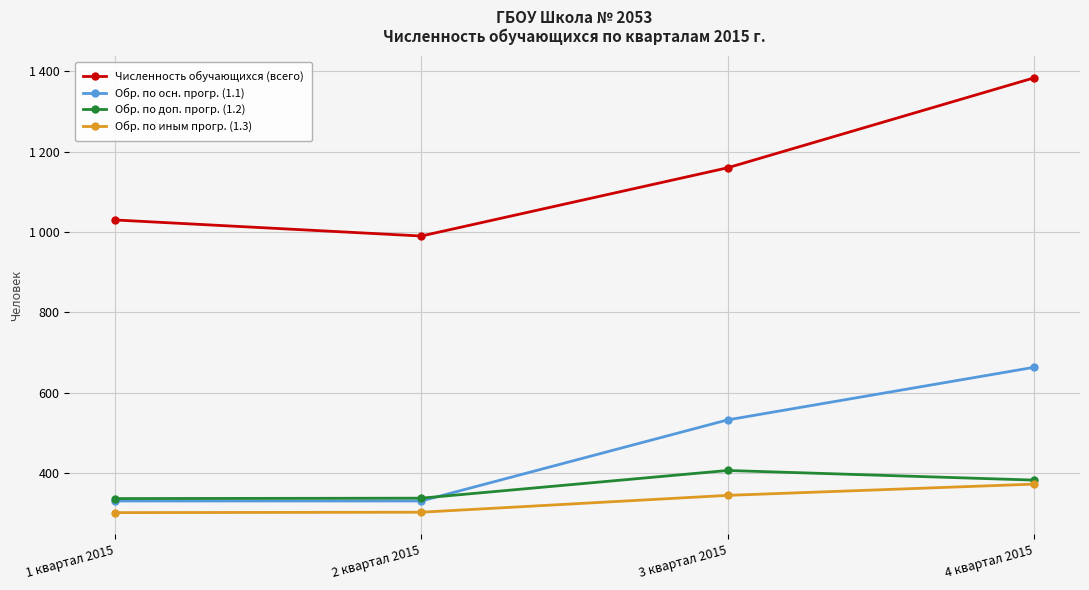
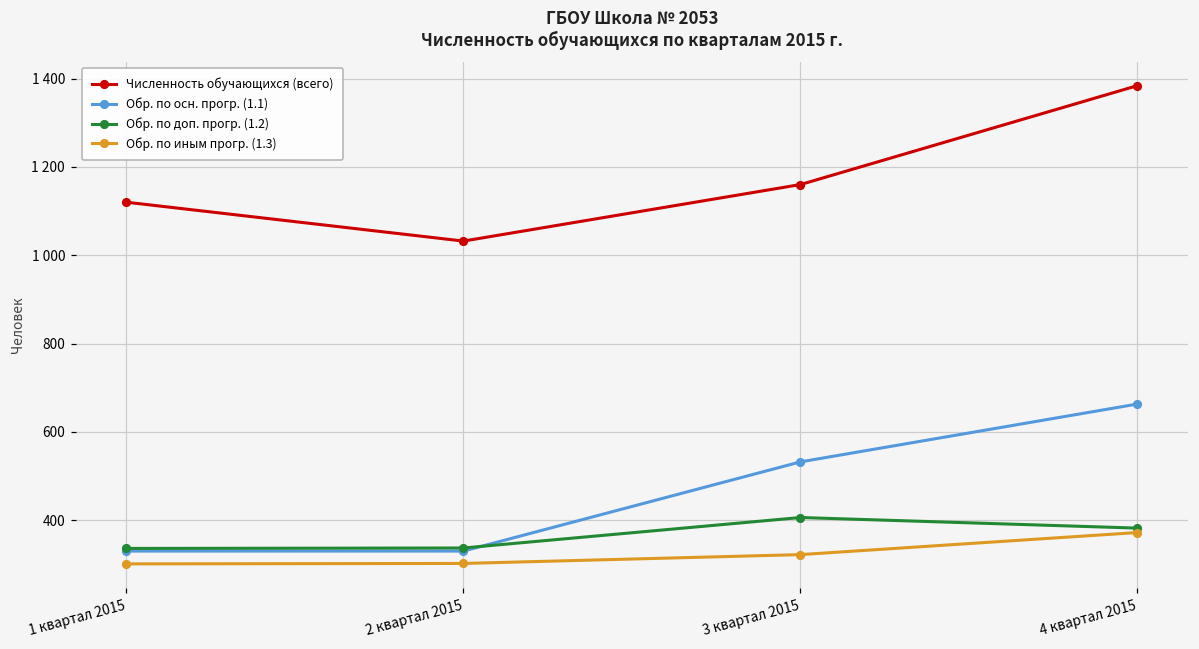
  {
    "Численность обучающихся (всего)": {
-     "1 квартал 2015": 1030,
-     "2 квартал 2015": 990,
+     "1 квартал 2015": 1120,
+     "2 квартал 2015": 1030,
      "3 квартал 2015": 1160,
      "4 квартал 2015": 1380
    },
    "Обр. по осн. прогр. (1.1)": {
      "2 квартал 2015": 330,
      "3 квартал 2015": 530,
      "4 квартал 2015": 660
    },
    "Обр. по доп. прогр. (1.2)": {
      "2 квартал 2015": 340,
      "3 квартал 2015": 410,
      "4 квартал 2015": 380
    },
    "Обр. по иным прогр. (1.3)": {
      "1 квартал 2015": 300,
      "2 квартал 2015": 300,
-     "3 квартал 2015": 340,
+     "3 квартал 2015": 320,
      "4 квартал 2015": 370
    }
  }
